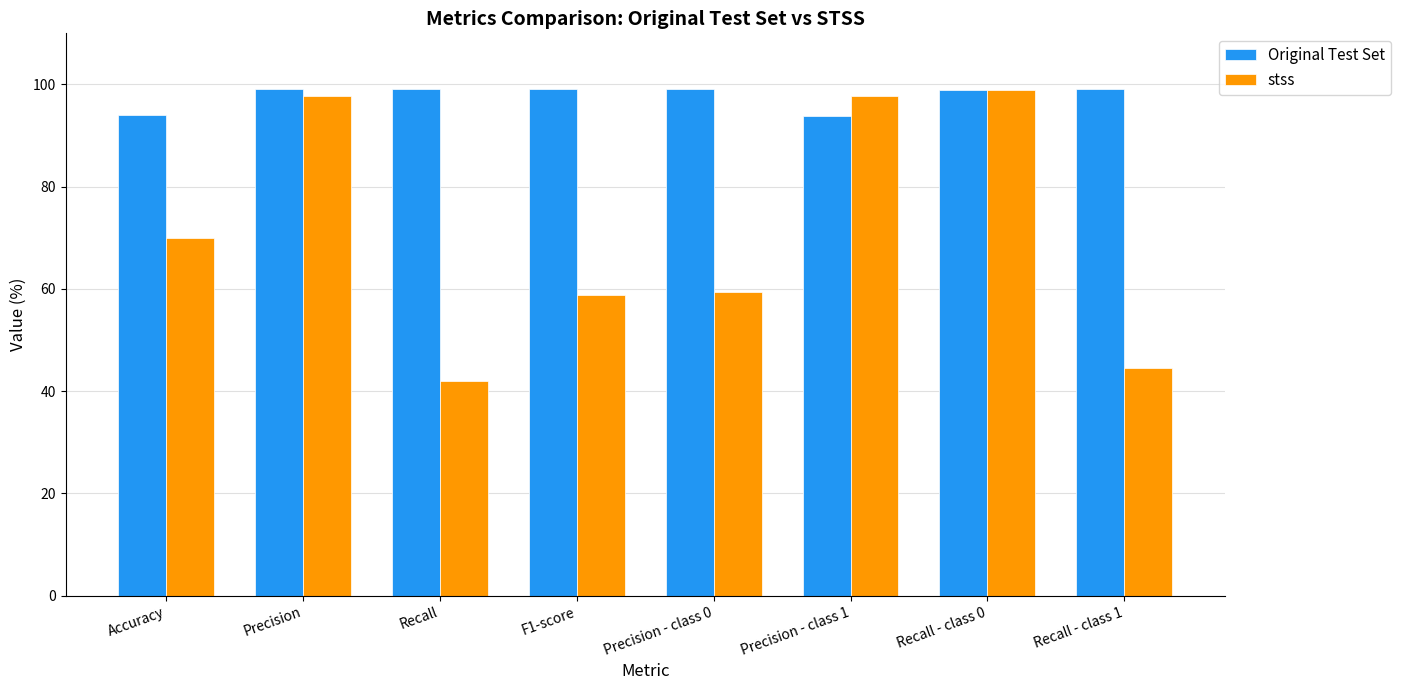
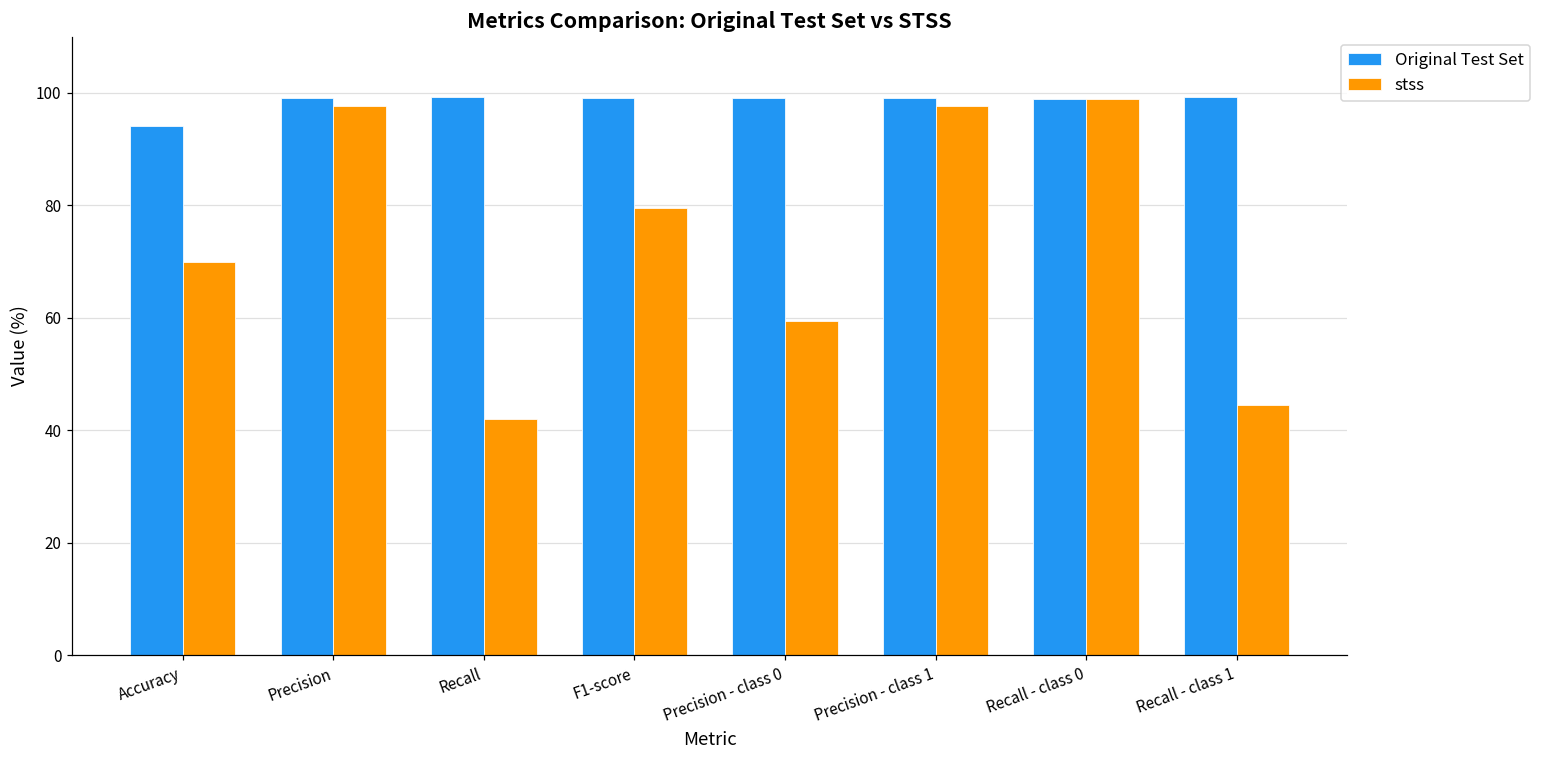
  {
    "Original Test Set": {
      "Accuracy": 94,
      "Precision": 99,
      "Recall": 99,
      "F1-score": 99,
      "Precision - class 0": 99,
-     "Precision - class 1": 94,
+     "Precision - class 1": 99,
      "Recall - class 0": 99,
      "Recall - class 1": 99
    },
    "stss": {
      "Accuracy": 70,
      "Precision": 98,
      "Recall": 42,
-     "F1-score": 59,
+     "F1-score": 80,
      "Precision - class 0": 59,
      "Precision - class 1": 98,
      "Recall - class 0": 99,
      "Recall - class 1": 45
    }
  }
